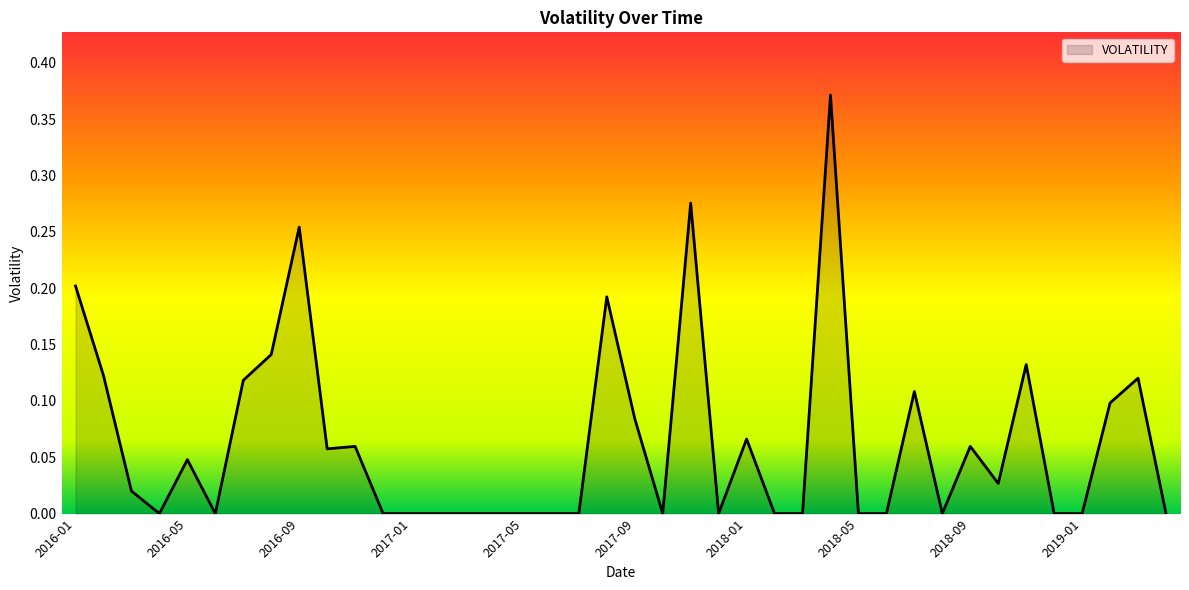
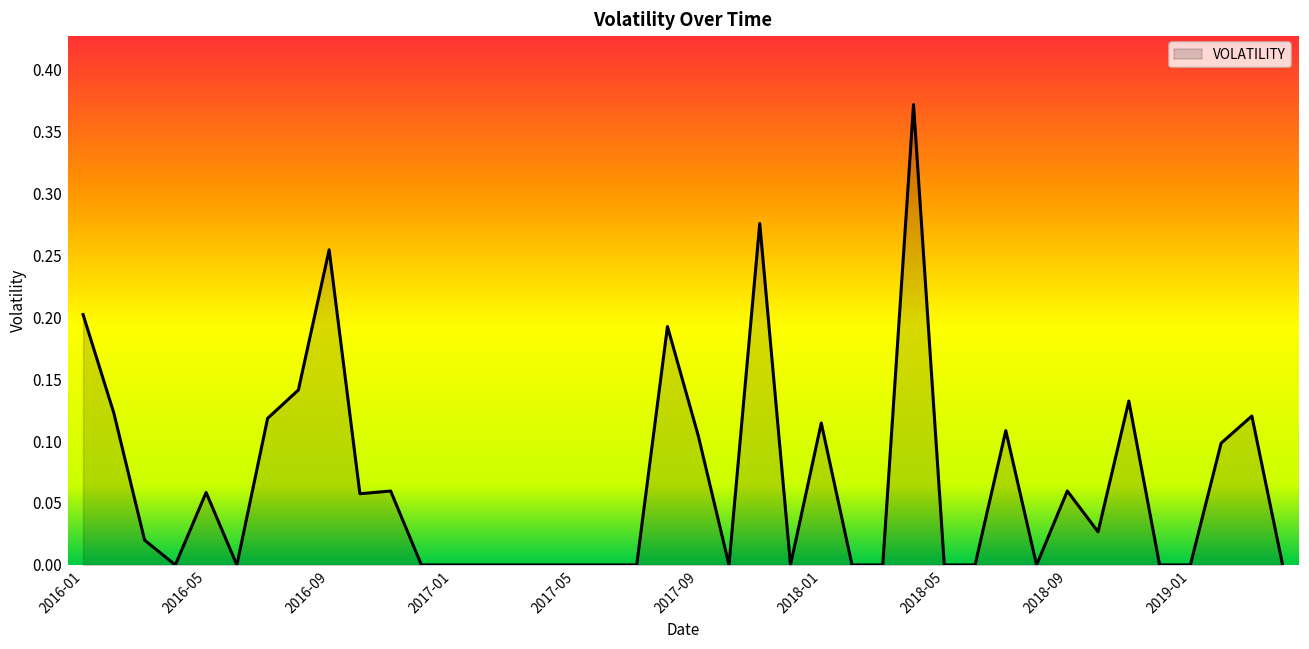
  {
    "2016-01": 0.202,
-   "2016-05": 0.048,
+   "2016-05": 0.058,
    "2016-09": 0.254,
    "2017-01": 0.000,
    "2017-05": 0.000,
-   "2017-09": 0.084,
-   "2018-01": 0.066,
+   "2017-09": 0.104,
+   "2018-01": 0.115,
    "2018-05": 0.000,
    "2018-09": 0.060,
    "2019-01": 0.000
  }
